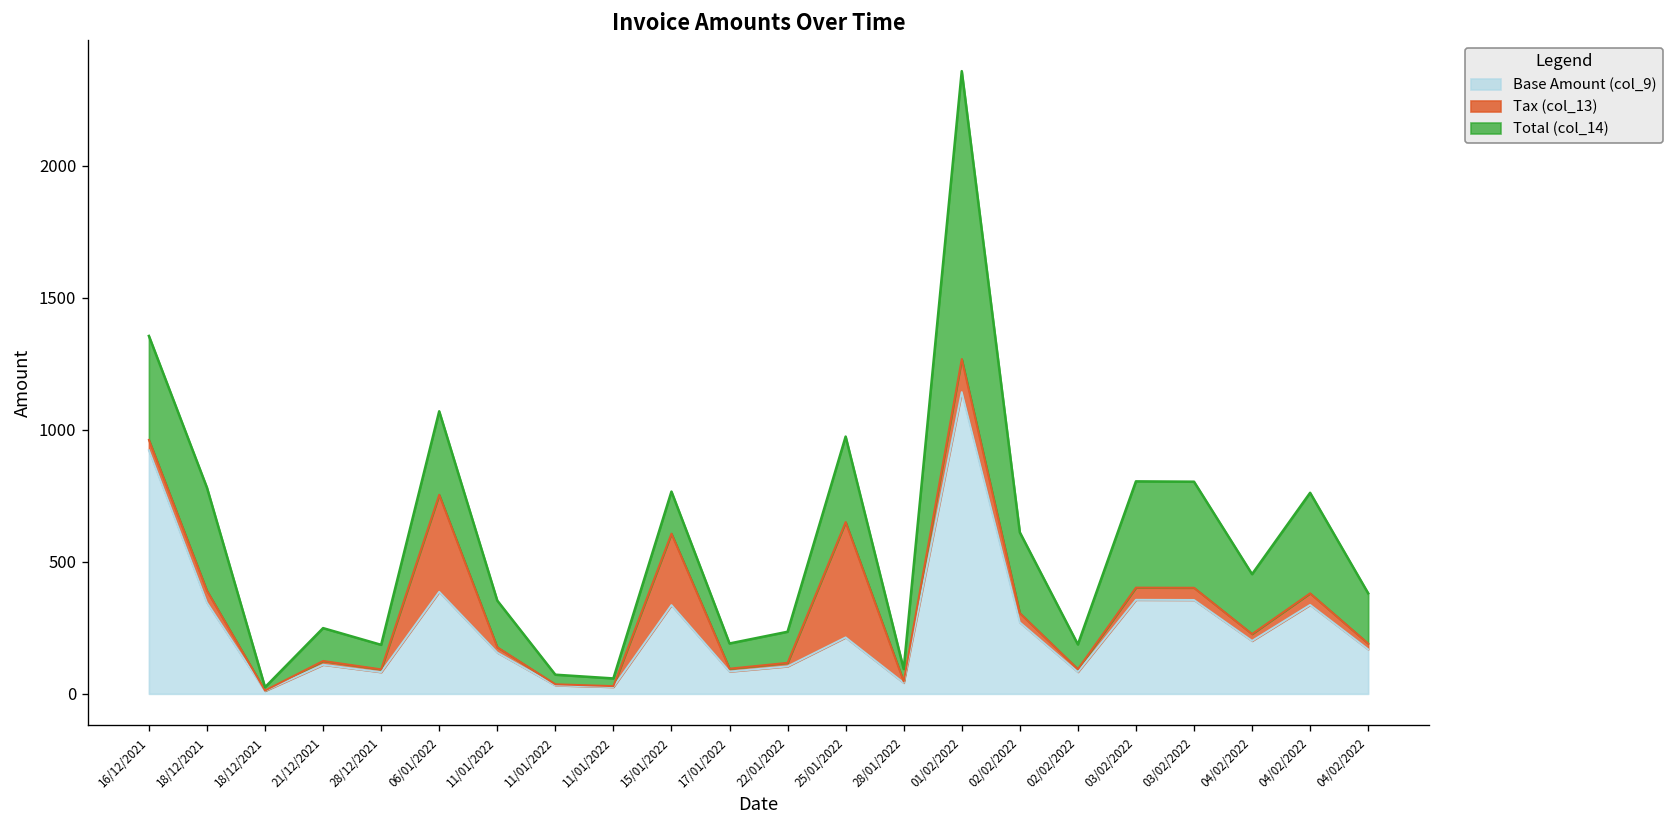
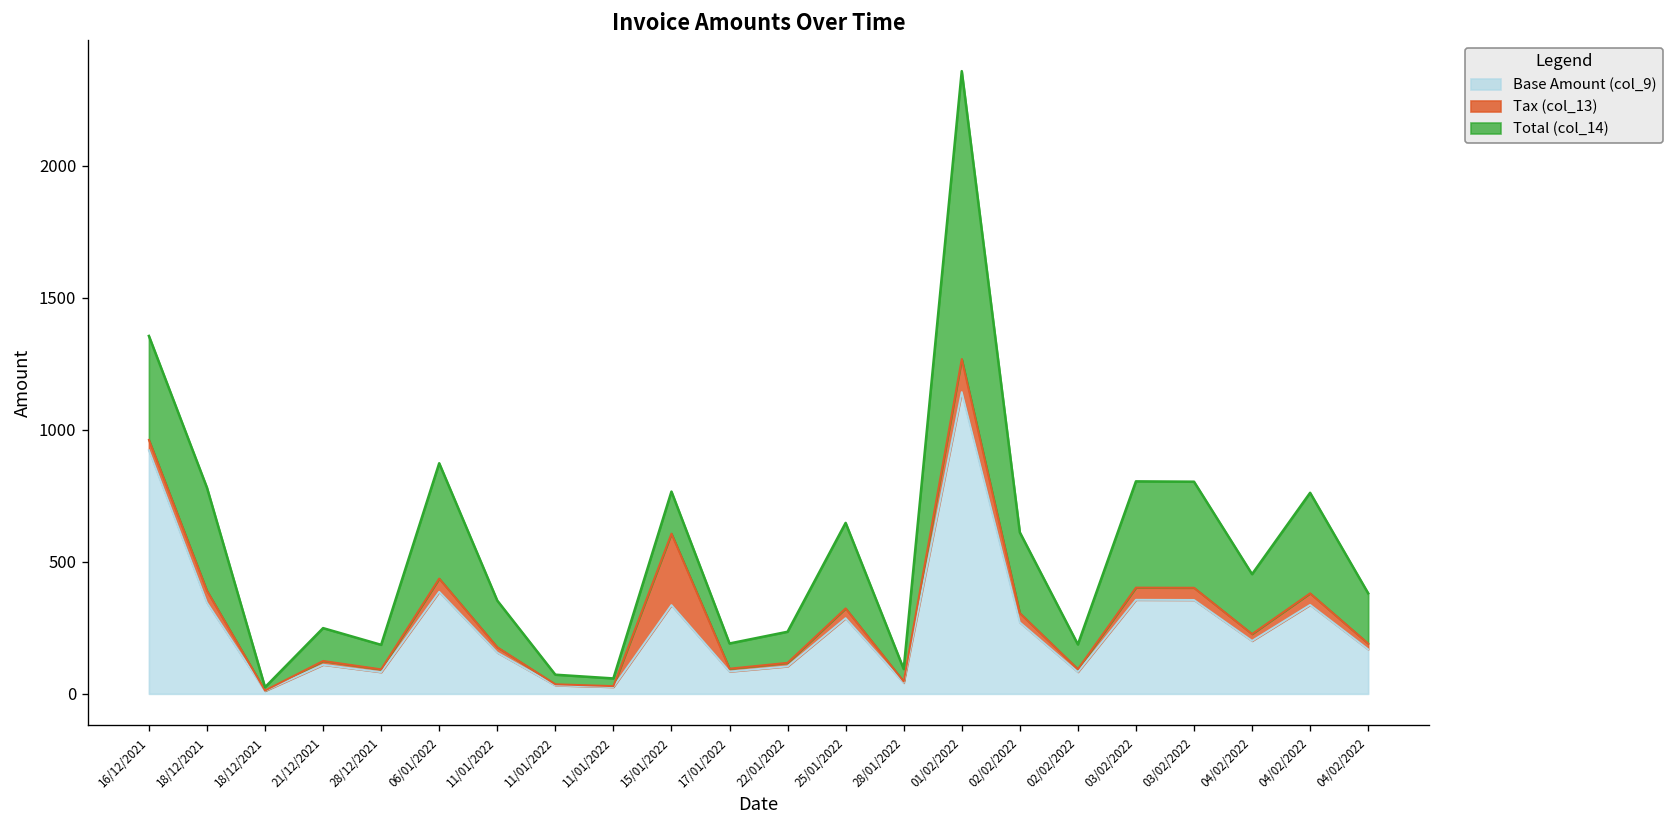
  {
    "Base Amount (col_9)": {
      "16/12/2021": 920,
      "21/12/2021": 110,
      "06/01/2022": 390,
      "15/01/2022": 340,
      "22/01/2022": 100,
-     "25/01/2022": 210,
+     "25/01/2022": 290,
      "01/02/2022": 1140
    },
    "Tax (col_13)": {
      "16/12/2021": 40,
      "21/12/2021": 10,
-     "06/01/2022": 370,
+     "06/01/2022": 50,
      "15/01/2022": 270,
      "22/01/2022": 10,
-     "25/01/2022": 440,
+     "25/01/2022": 40,
      "01/02/2022": 130
    },
    "Total (col_14)": {
      "16/12/2021": 390,
      "21/12/2021": 120,
      "28/12/2021": 90,
-     "06/01/2022": 320,
+     "06/01/2022": 440,
      "15/01/2022": 160,
      "17/01/2022": 100,
      "22/01/2022": 120,
      "25/01/2022": 320,
      "28/01/2022": 50,
      "01/02/2022": 1090
    }
  }
